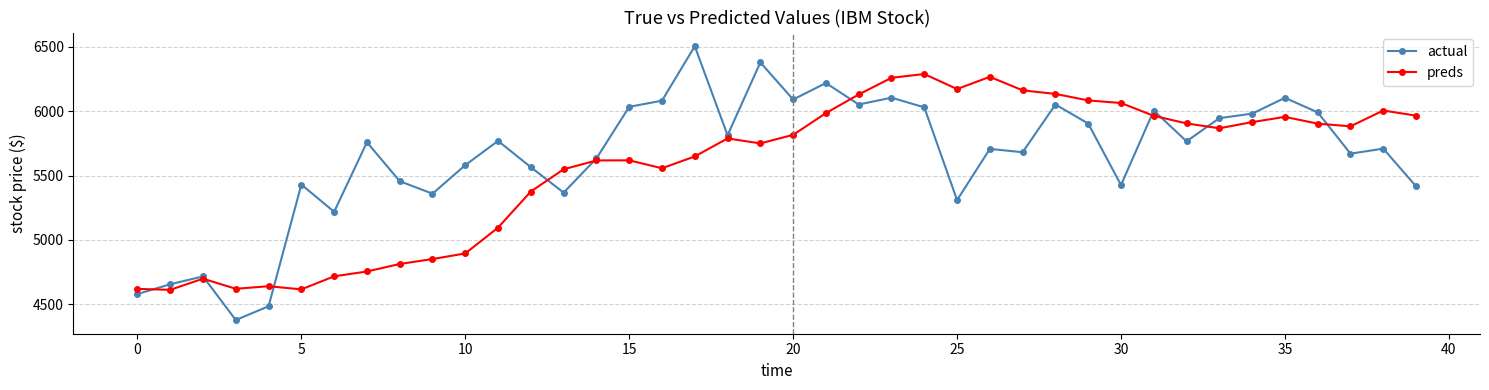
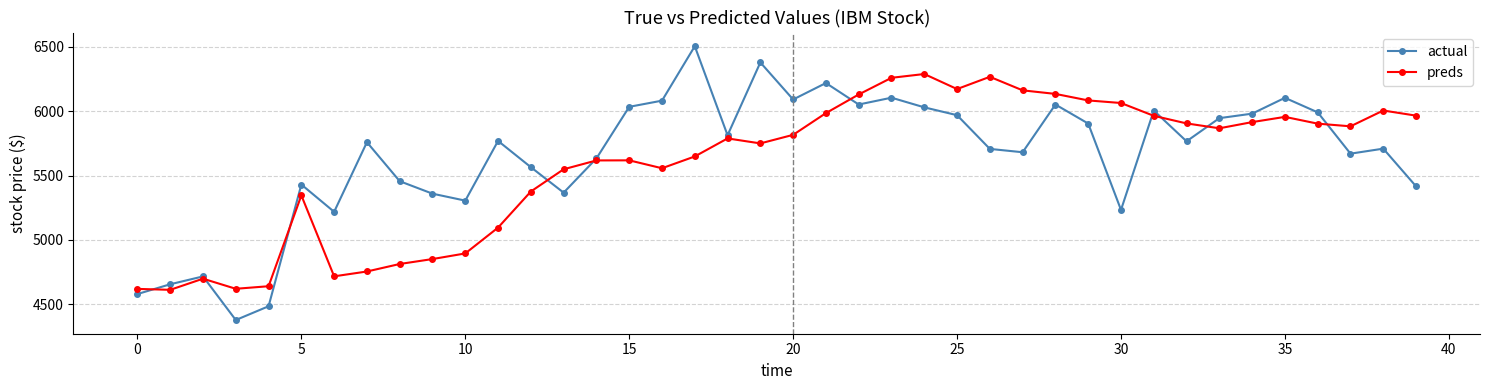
  {
    "actual": {
      "0": 4580,
      "5": 5430,
-     "10": 5580,
+     "10": 5310,
      "15": 6030,
      "20": 6090,
-     "25": 5310,
-     "30": 5430,
+     "25": 5970,
+     "30": 5230,
      "35": 6100
    },
    "preds": {
      "0": 4620,
-     "5": 4620,
+     "5": 5350,
      "10": 4890,
      "15": 5620,
      "20": 5820,
      "25": 6170,
      "30": 6060,
      "35": 5960
    }
  }
